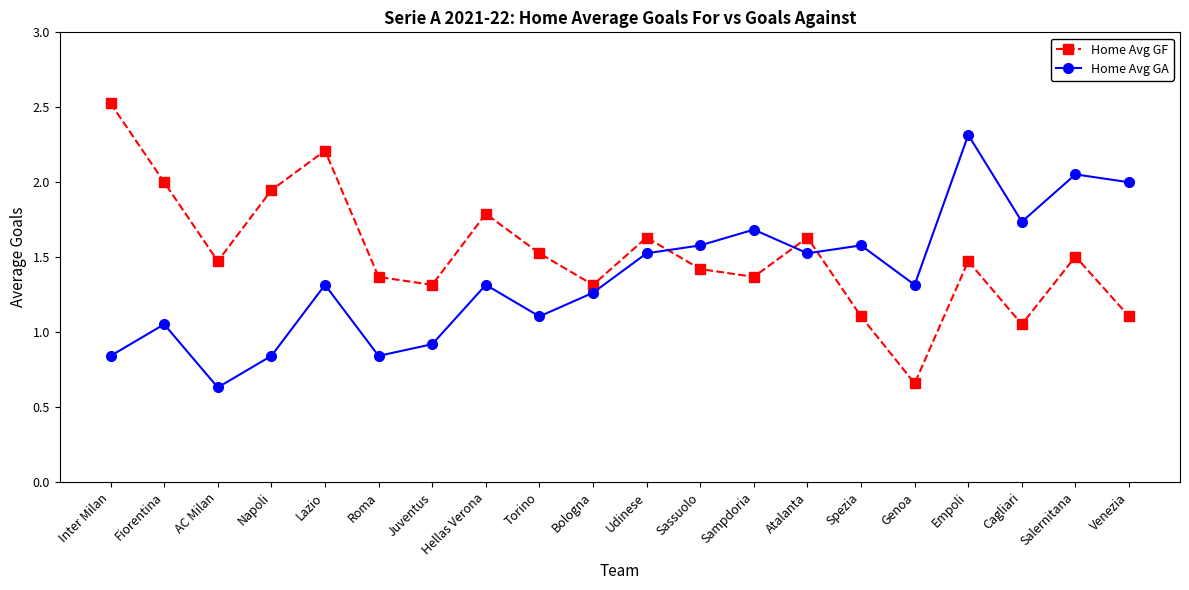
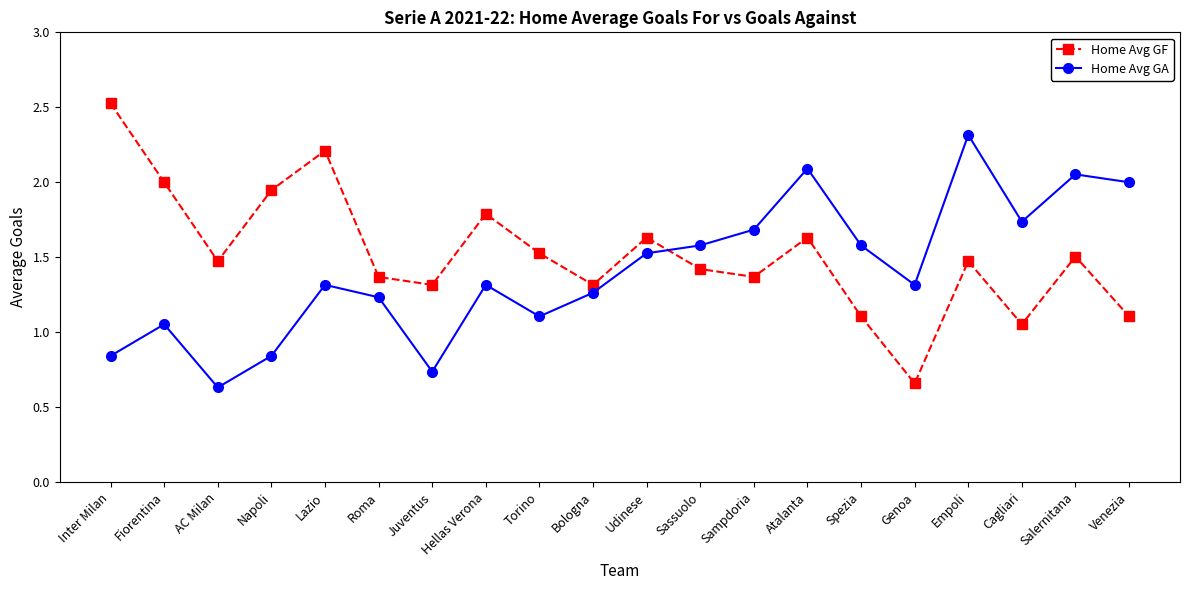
  {
    "Home Avg GF": {
      "Inter Milan": 2.53,
      "Fiorentina": 2.00,
      "AC Milan": 1.47,
      "Napoli": 1.95,
      "Lazio": 2.21,
      "Roma": 1.37,
      "Juventus": 1.32,
      "Hellas Verona": 1.79,
      "Torino": 1.53,
      "Bologna": 1.32,
      "Udinese": 1.63,
      "Sassuolo": 1.42,
      "Sampdoria": 1.37,
      "Atalanta": 1.63,
      "Spezia": 1.11,
      "Genoa": 0.66,
      "Empoli": 1.47,
      "Cagliari": 1.05,
      "Salernitana": 1.50,
      "Venezia": 1.11
    },
    "Home Avg GA": {
      "Inter Milan": 0.84,
      "Fiorentina": 1.05,
      "AC Milan": 0.63,
      "Napoli": 0.84,
      "Lazio": 1.32,
-     "Roma": 0.84,
-     "Juventus": 0.92,
+     "Roma": 1.23,
+     "Juventus": 0.74,
      "Hellas Verona": 1.32,
      "Torino": 1.11,
      "Bologna": 1.26,
      "Udinese": 1.53,
      "Sassuolo": 1.58,
      "Sampdoria": 1.68,
-     "Atalanta": 1.53,
+     "Atalanta": 2.09,
      "Spezia": 1.58,
      "Genoa": 1.32,
      "Empoli": 2.32,
      "Cagliari": 1.74,
      "Salernitana": 2.05,
      "Venezia": 2.00
    }
  }
